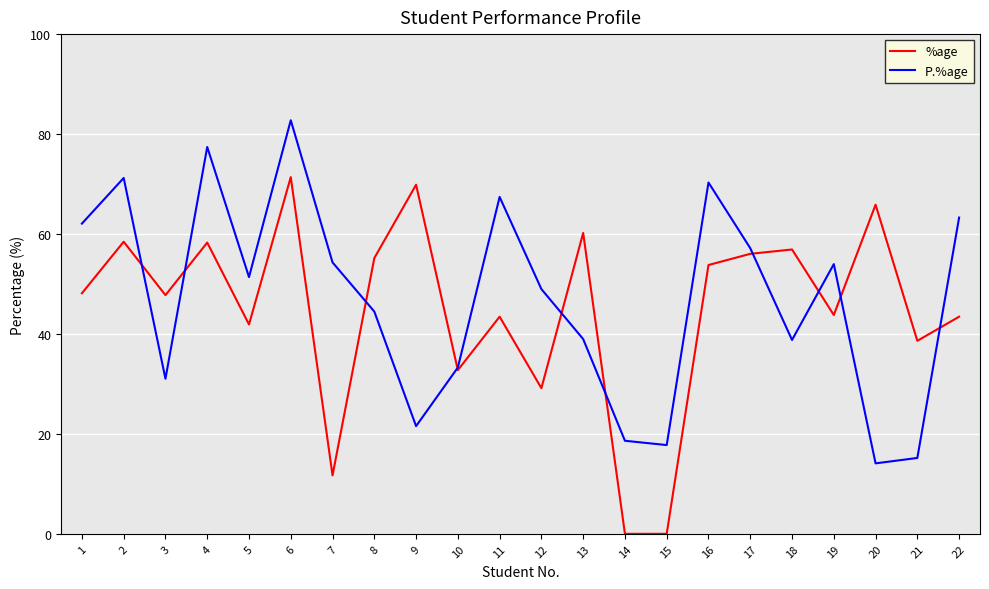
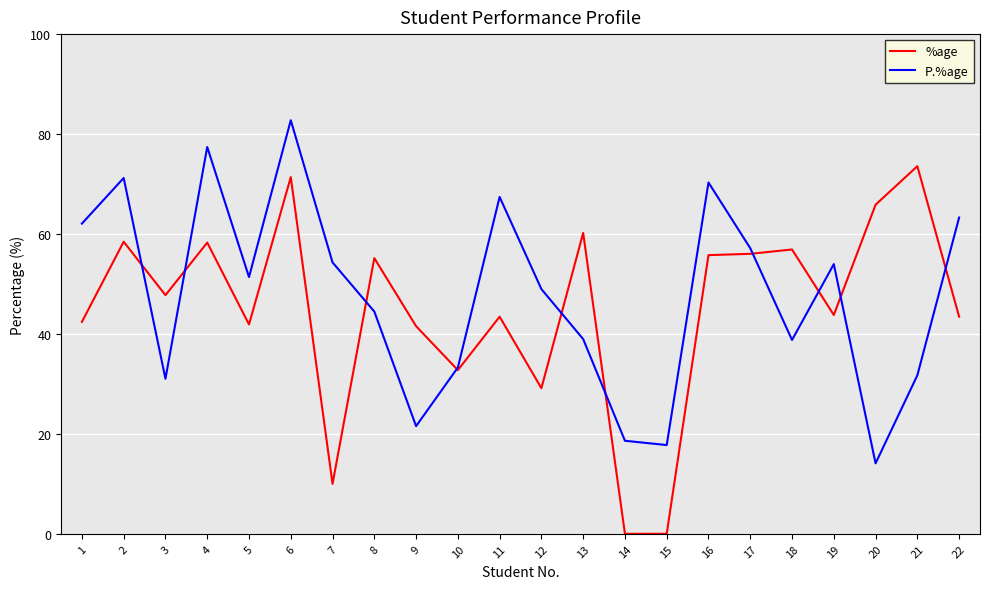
  {
    "%age": {
-     "1": 48,
+     "1": 42,
      "2": 58,
      "3": 48,
      "4": 58,
      "5": 42,
      "6": 71,
-     "7": 12,
+     "7": 10,
      "8": 55,
-     "9": 70,
+     "9": 42,
      "10": 33,
      "11": 43,
      "12": 29,
      "13": 60,
      "14": 0,
      "15": 0,
-     "16": 54,
+     "16": 56,
      "17": 56,
      "18": 57,
      "19": 44,
      "20": 66,
-     "21": 39,
+     "21": 74,
      "22": 43
    },
    "P.%age": {
      "1": 62,
      "2": 71,
      "3": 31,
      "4": 77,
      "5": 51,
      "6": 83,
      "7": 54,
      "8": 44,
      "9": 22,
      "10": 33,
      "11": 67,
      "12": 49,
      "13": 39,
      "14": 19,
      "15": 18,
      "16": 70,
      "17": 57,
      "18": 39,
      "19": 54,
      "20": 14,
-     "21": 15,
+     "21": 32,
      "22": 63
    }
  }
